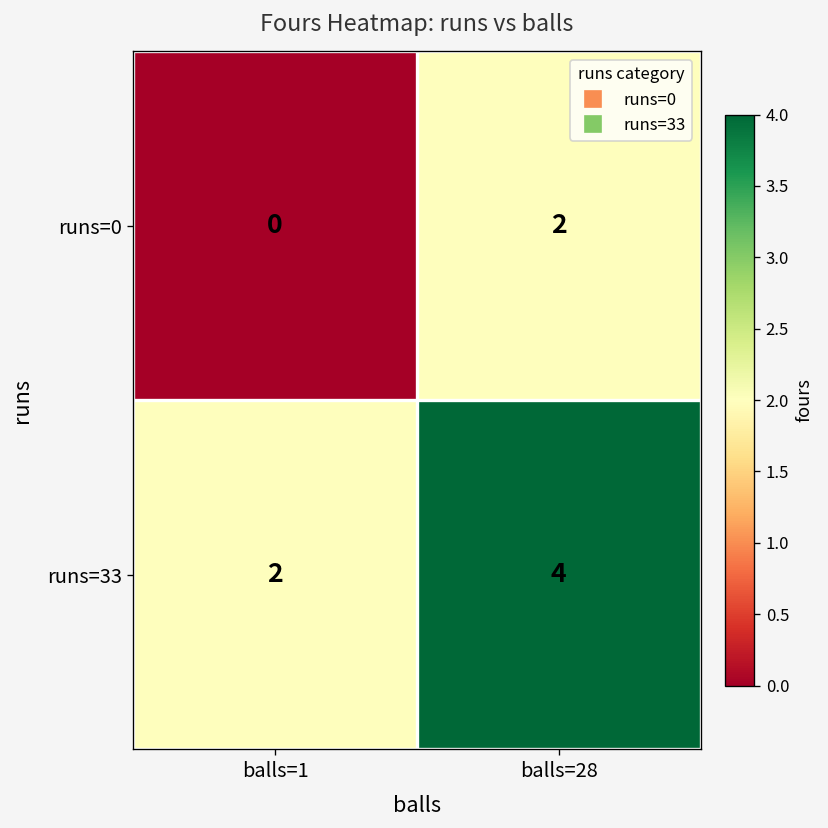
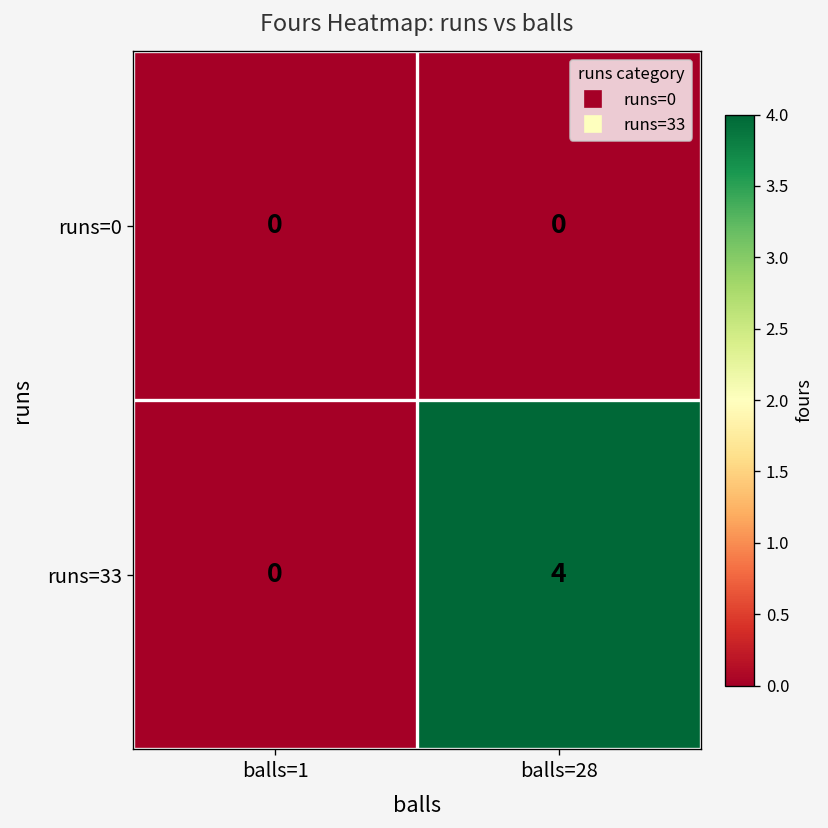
  {
    "runs=0": {
      "balls=1": 0,
-     "balls=28": 2
+     "balls=28": 0
    },
    "runs=33": {
-     "balls=1": 2,
+     "balls=1": 0,
      "balls=28": 4
    }
  }
